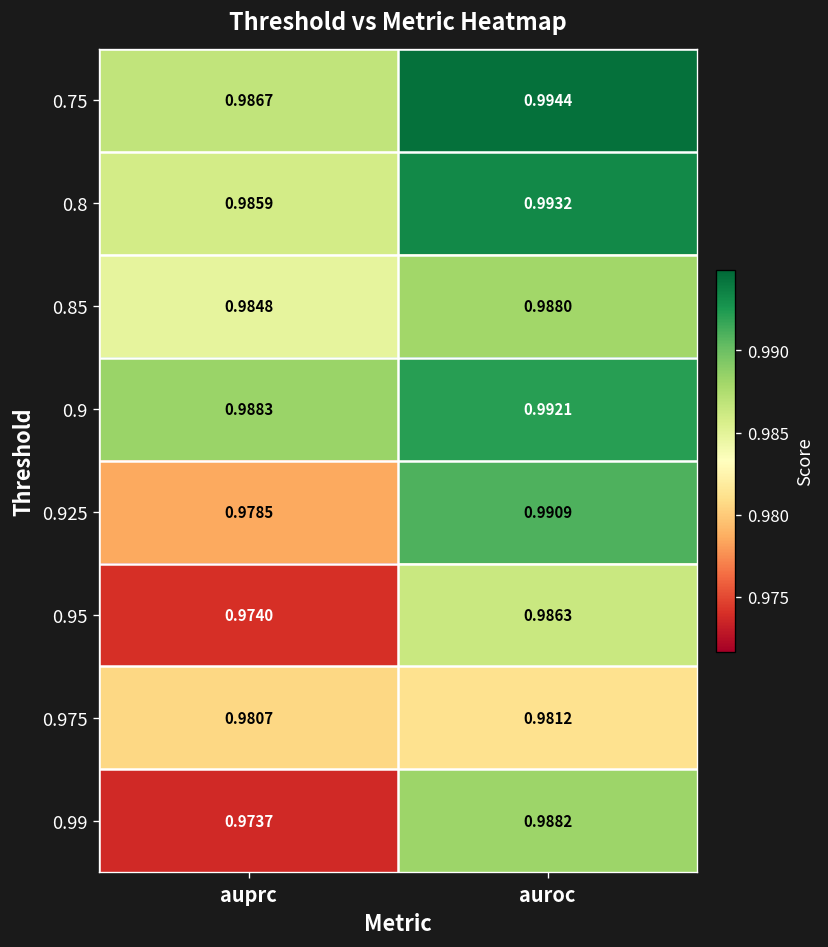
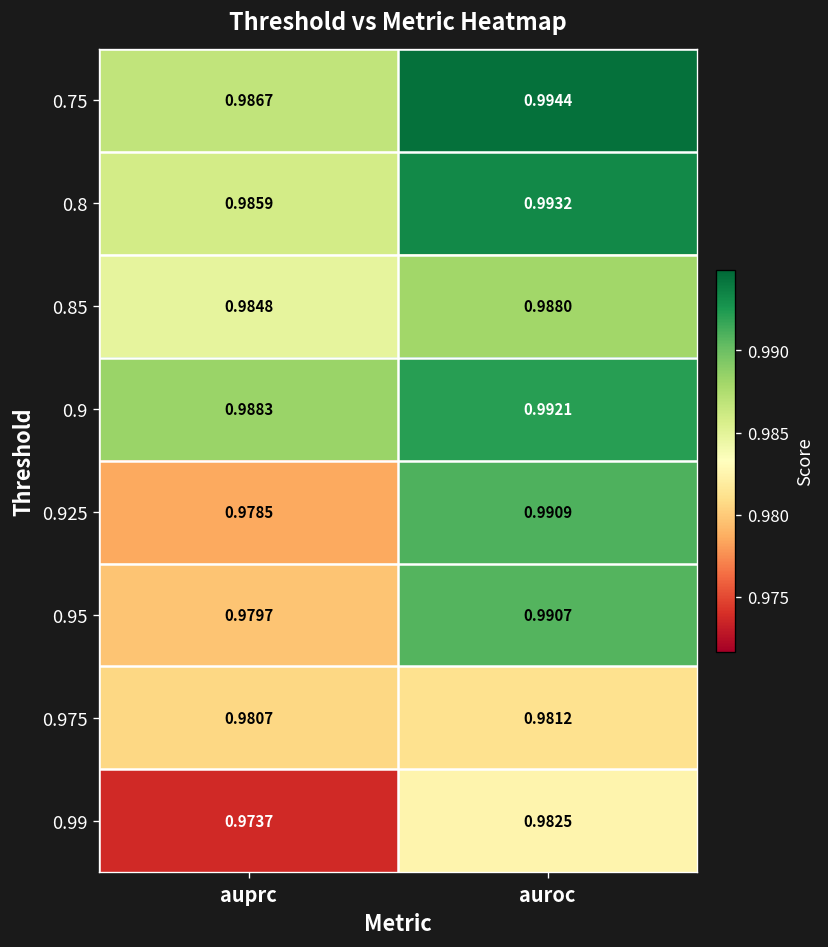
  {
    "0.75": {
      "auprc": 0.9867,
      "auroc": 0.9944
    },
    "0.8": {
      "auprc": 0.9859,
      "auroc": 0.9932
    },
    "0.85": {
      "auprc": 0.9848,
      "auroc": 0.9880
    },
    "0.9": {
      "auprc": 0.9883,
      "auroc": 0.9921
    },
    "0.925": {
      "auprc": 0.9785,
      "auroc": 0.9909
    },
    "0.95": {
-     "auprc": 0.9740,
-     "auroc": 0.9863
+     "auprc": 0.9797,
+     "auroc": 0.9907
    },
    "0.975": {
      "auprc": 0.9807,
      "auroc": 0.9812
    },
    "0.99": {
      "auprc": 0.9737,
-     "auroc": 0.9882
+     "auroc": 0.9825
    }
  }
